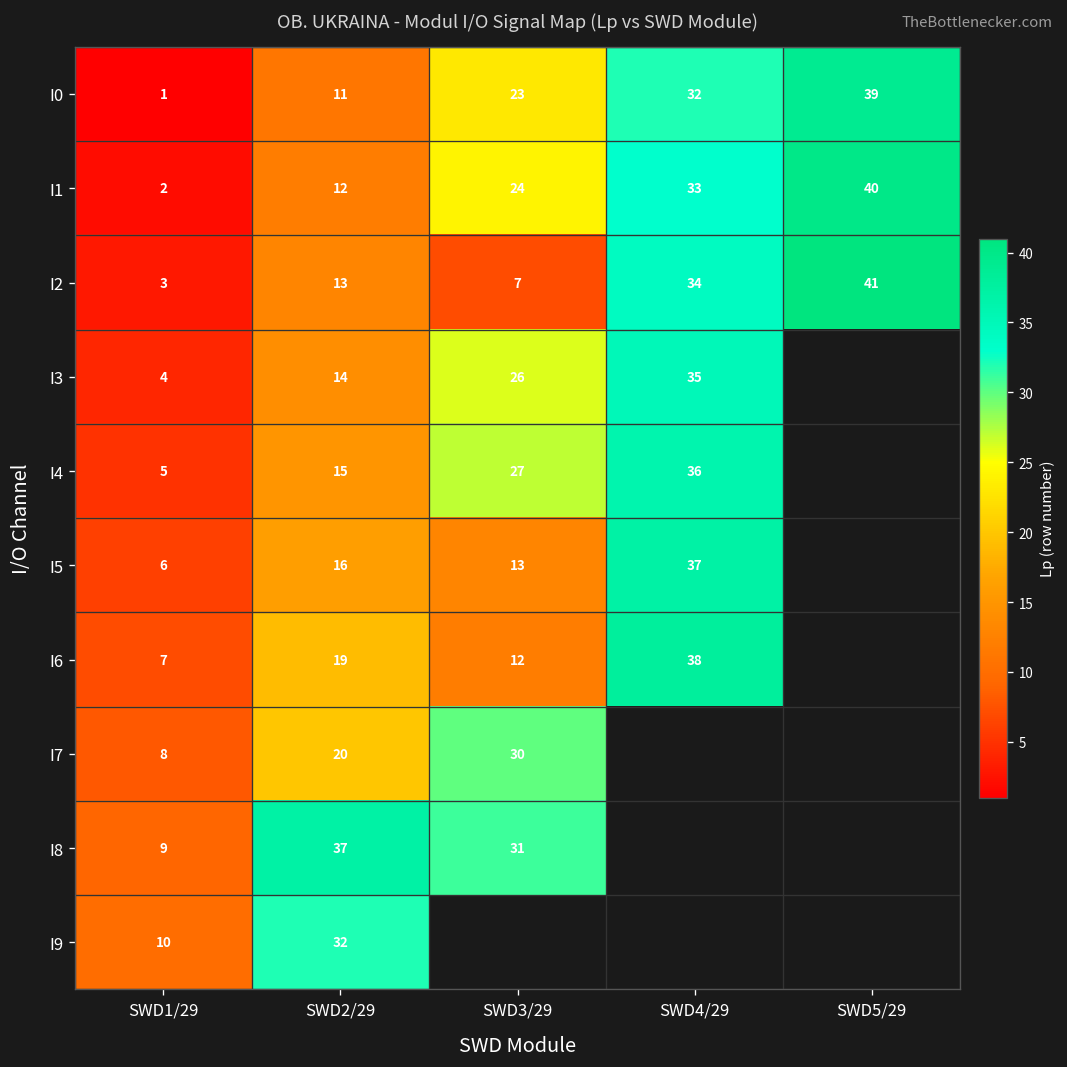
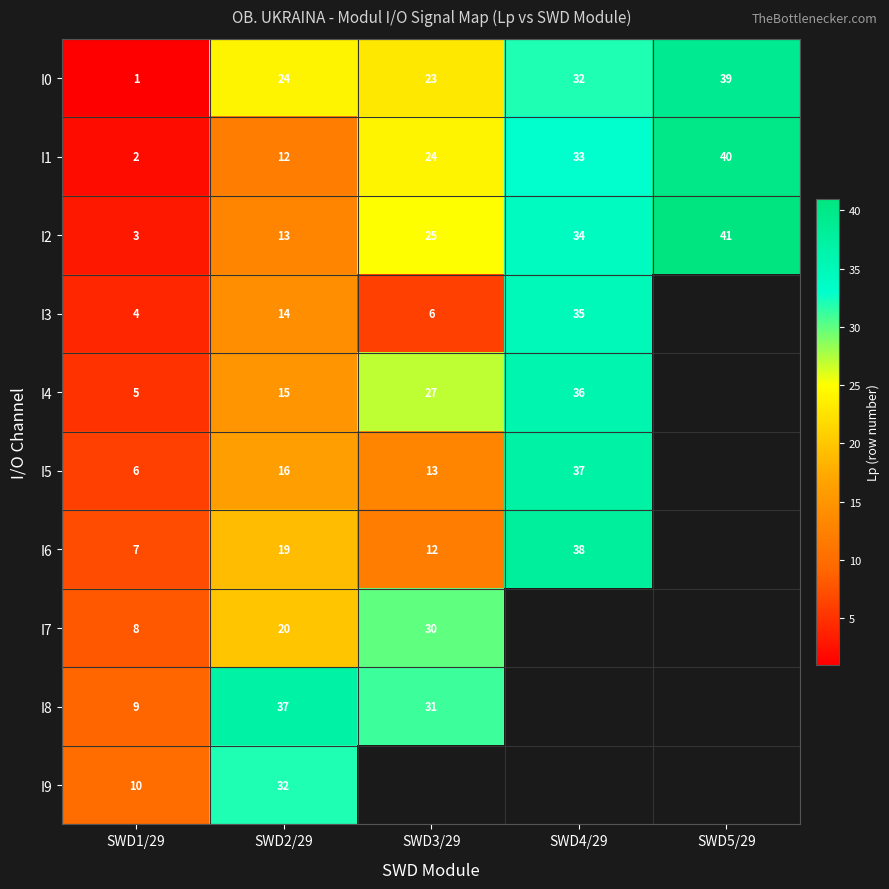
  {
    "I0": {
      "SWD1/29": 1,
-     "SWD2/29": 11,
+     "SWD2/29": 24,
      "SWD3/29": 23,
      "SWD4/29": 32,
      "SWD5/29": 39
    },
    "I1": {
      "SWD1/29": 2,
      "SWD2/29": 12,
      "SWD3/29": 24,
      "SWD4/29": 33,
      "SWD5/29": 40
    },
    "I2": {
      "SWD1/29": 3,
      "SWD2/29": 13,
-     "SWD3/29": 7,
+     "SWD3/29": 25,
      "SWD4/29": 34,
      "SWD5/29": 41
    },
    "I3": {
      "SWD1/29": 4,
      "SWD2/29": 14,
-     "SWD3/29": 26,
+     "SWD3/29": 6,
      "SWD4/29": 35
    },
    "I4": {
      "SWD1/29": 5,
      "SWD2/29": 15,
      "SWD3/29": 27,
      "SWD4/29": 36
    },
    "I5": {
      "SWD1/29": 6,
      "SWD2/29": 16,
      "SWD3/29": 13,
      "SWD4/29": 37
    },
    "I6": {
      "SWD1/29": 7,
      "SWD2/29": 19,
      "SWD3/29": 12,
      "SWD4/29": 38
    },
    "I7": {
      "SWD1/29": 8,
      "SWD2/29": 20,
      "SWD3/29": 30
    },
    "I8": {
      "SWD1/29": 9,
      "SWD2/29": 37,
      "SWD3/29": 31
    },
    "I9": {
      "SWD1/29": 10,
      "SWD2/29": 32
    }
  }
